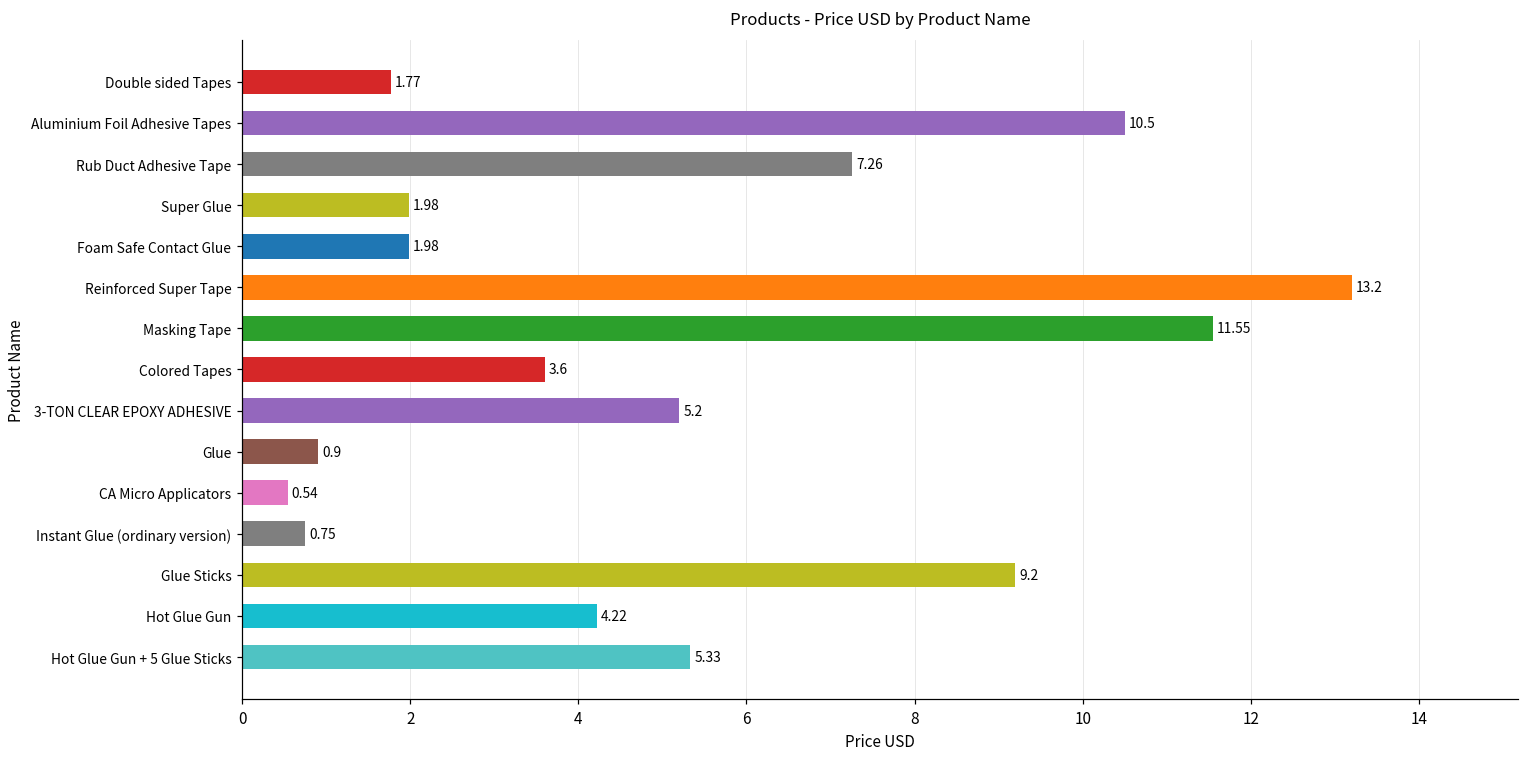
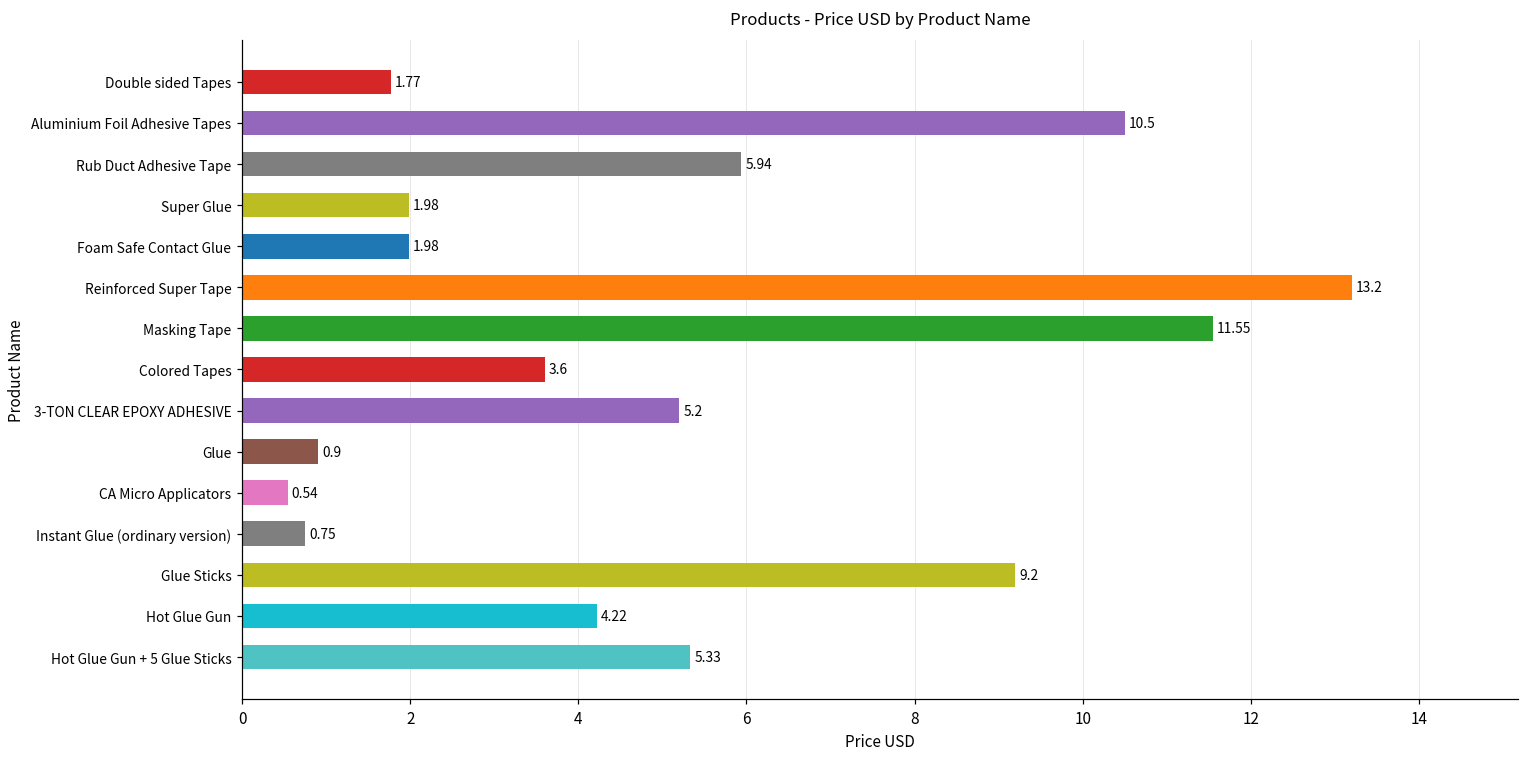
  {
    "Double sided Tapes": 1.77,
    "Aluminium Foil Adhesive Tapes": 10.5,
-   "Rub Duct Adhesive Tape": 7.26,
+   "Rub Duct Adhesive Tape": 5.94,
    "Super Glue": 1.98,
    "Foam Safe Contact Glue": 1.98,
    "Reinforced Super Tape": 13.2,
    "Masking Tape": 11.55,
    "Colored Tapes": 3.6,
    "3-TON CLEAR EPOXY ADHESIVE": 5.2,
    "Glue": 0.9,
    "CA Micro Applicators": 0.54,
    "Instant Glue (ordinary version)": 0.75,
    "Glue Sticks": 9.2,
    "Hot Glue Gun": 4.22,
    "Hot Glue Gun + 5 Glue Sticks": 5.33
  }
